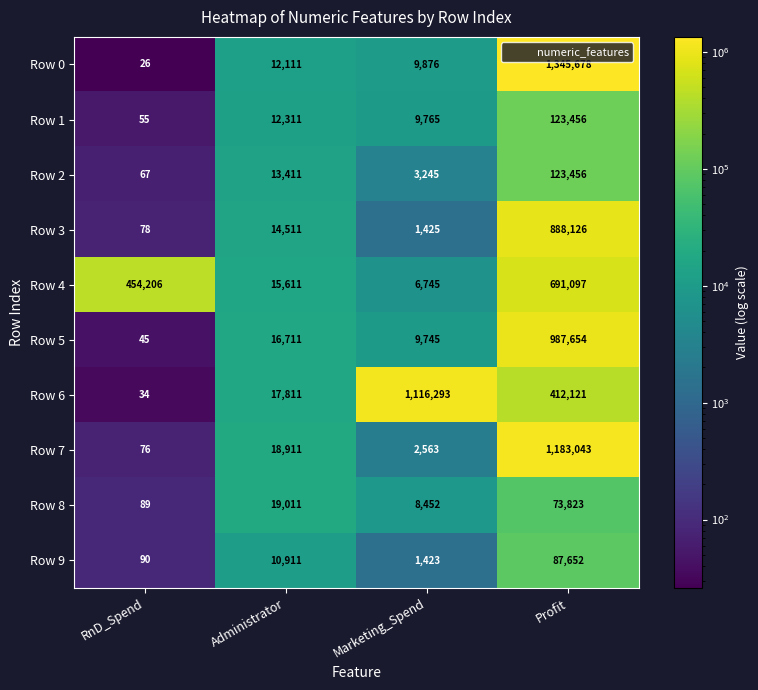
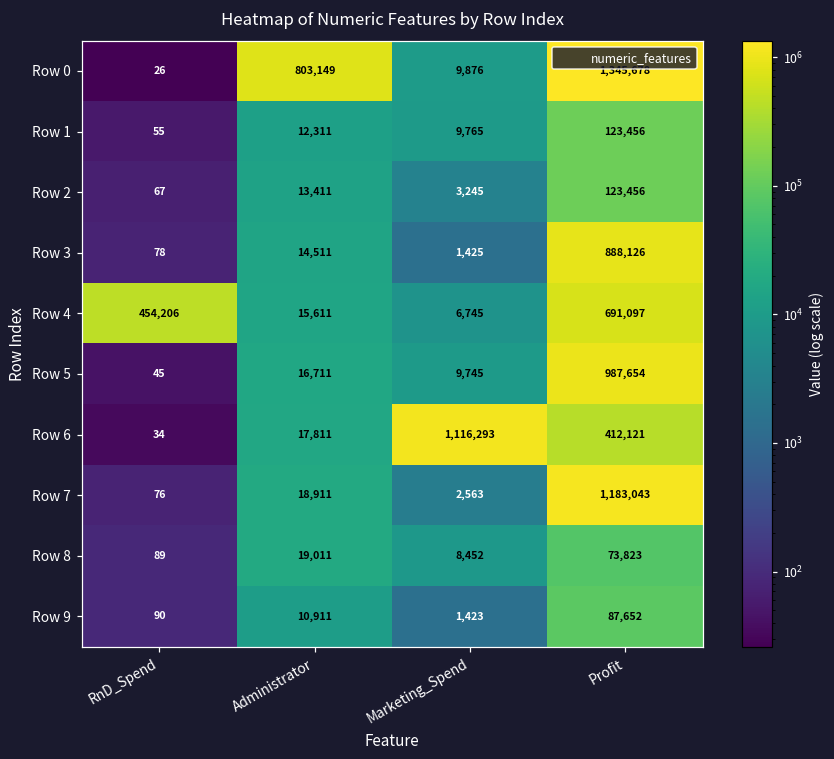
  {
    "Row 0": {
      "RnD_Spend": "26",
-     "Administrator": "12,111",
+     "Administrator": "803,149",
      "Marketing_Spend": "9,876"
    },
    "Row 1": {
      "RnD_Spend": "55",
      "Administrator": "12,311",
      "Marketing_Spend": "9,765",
      "Profit": "123,456"
    },
    "Row 2": {
      "RnD_Spend": "67",
      "Administrator": "13,411",
      "Marketing_Spend": "3,245",
      "Profit": "123,456"
    },
    "Row 3": {
      "RnD_Spend": "78",
      "Administrator": "14,511",
      "Marketing_Spend": "1,425",
      "Profit": "888,126"
    },
    "Row 4": {
      "RnD_Spend": "454,206",
      "Administrator": "15,611",
      "Marketing_Spend": "6,745",
      "Profit": "691,097"
    },
    "Row 5": {
      "RnD_Spend": "45",
      "Administrator": "16,711",
      "Marketing_Spend": "9,745",
      "Profit": "987,654"
    },
    "Row 6": {
      "RnD_Spend": "34",
      "Administrator": "17,811",
      "Marketing_Spend": "1,116,293",
      "Profit": "412,121"
    },
    "Row 7": {
      "RnD_Spend": "76",
      "Administrator": "18,911",
      "Marketing_Spend": "2,563",
      "Profit": "1,183,043"
    },
    "Row 8": {
      "RnD_Spend": "89",
      "Administrator": "19,011",
      "Marketing_Spend": "8,452",
      "Profit": "73,823"
    },
    "Row 9": {
      "RnD_Spend": "90",
      "Administrator": "10,911",
      "Marketing_Spend": "1,423",
      "Profit": "87,652"
    }
  }
